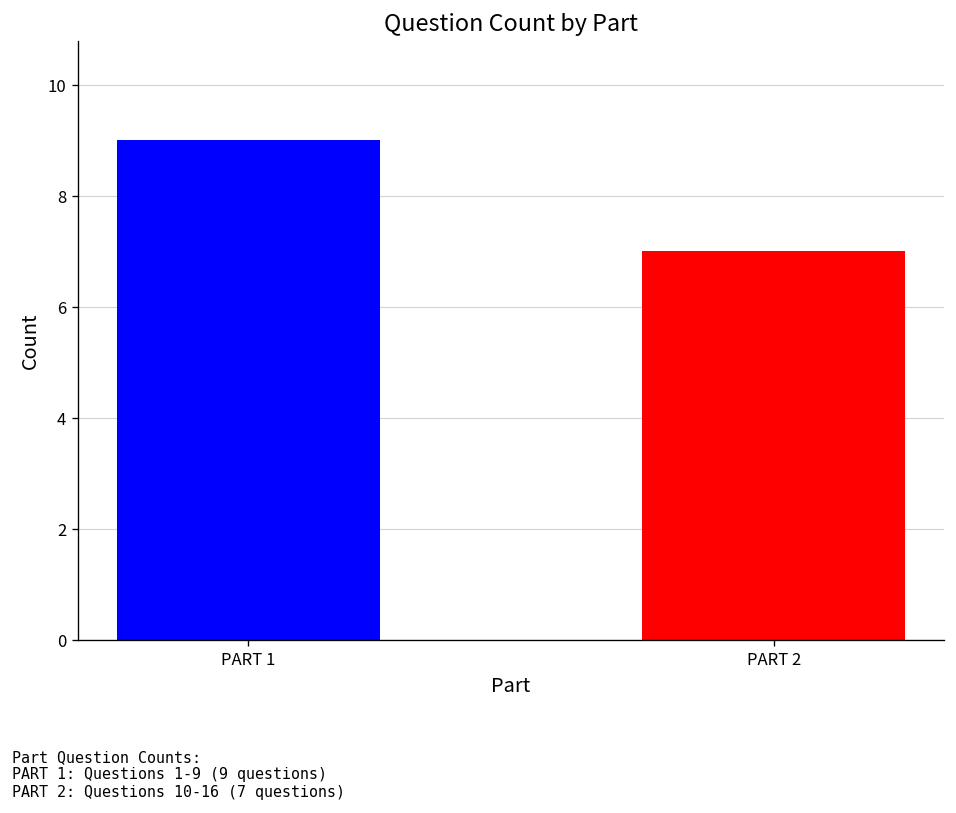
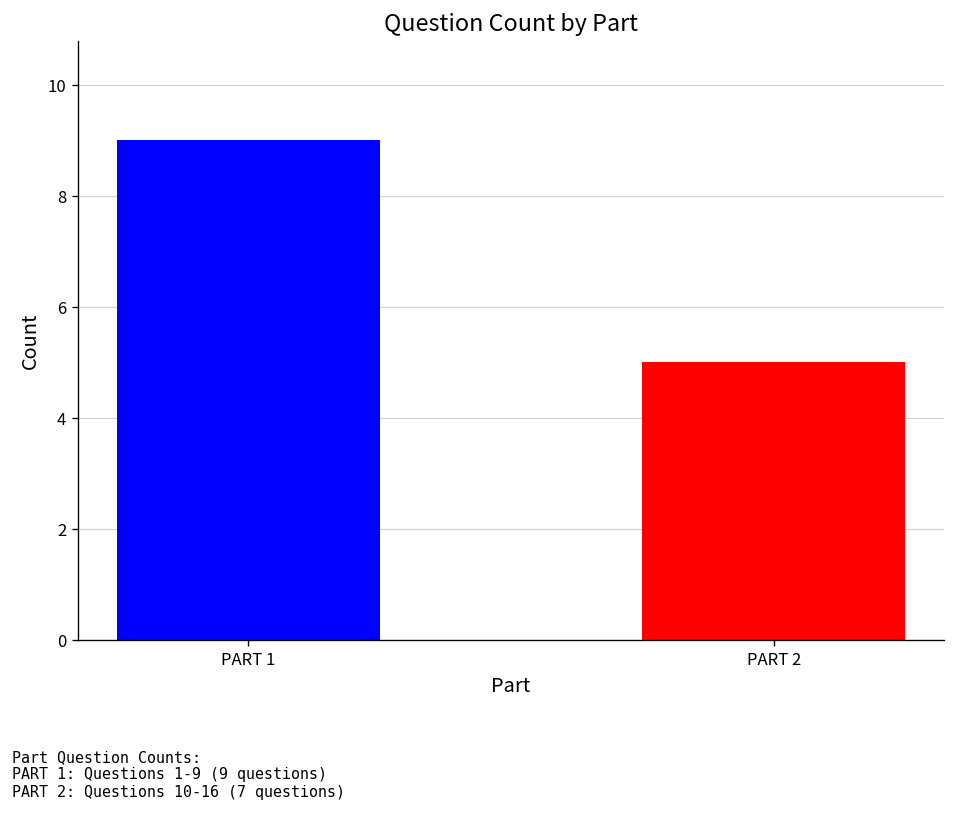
  {
    "PART 1": 9,
-   "PART 2": 7
+   "PART 2": 5
  }
